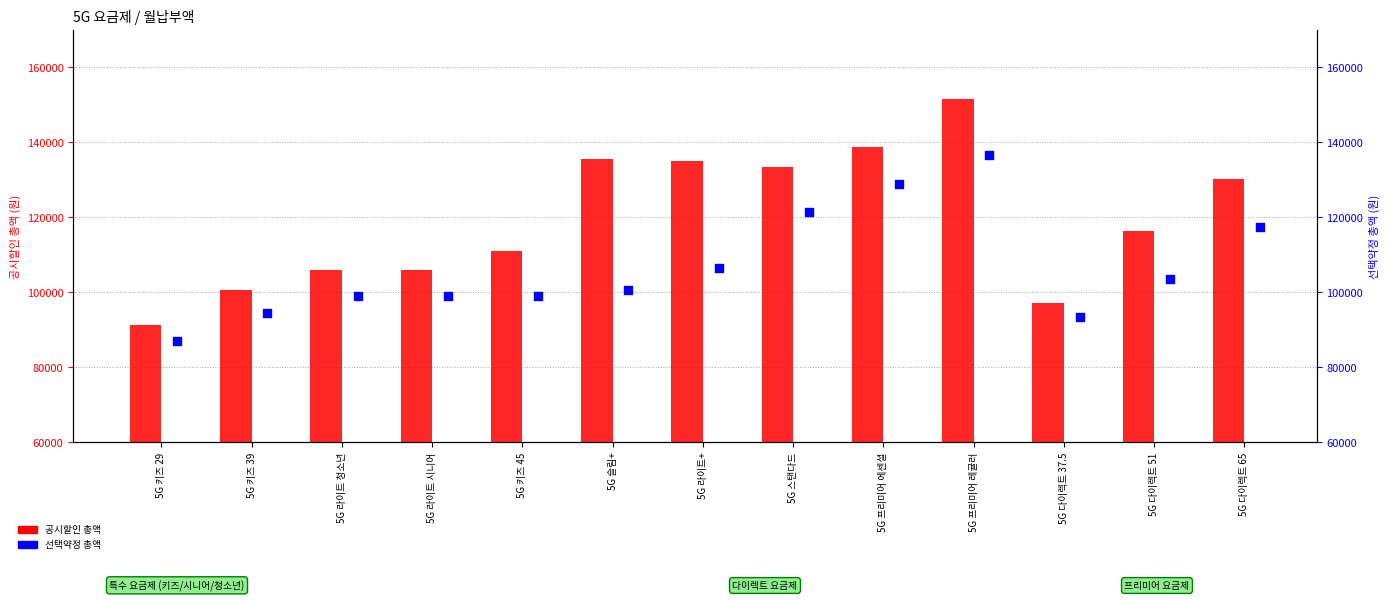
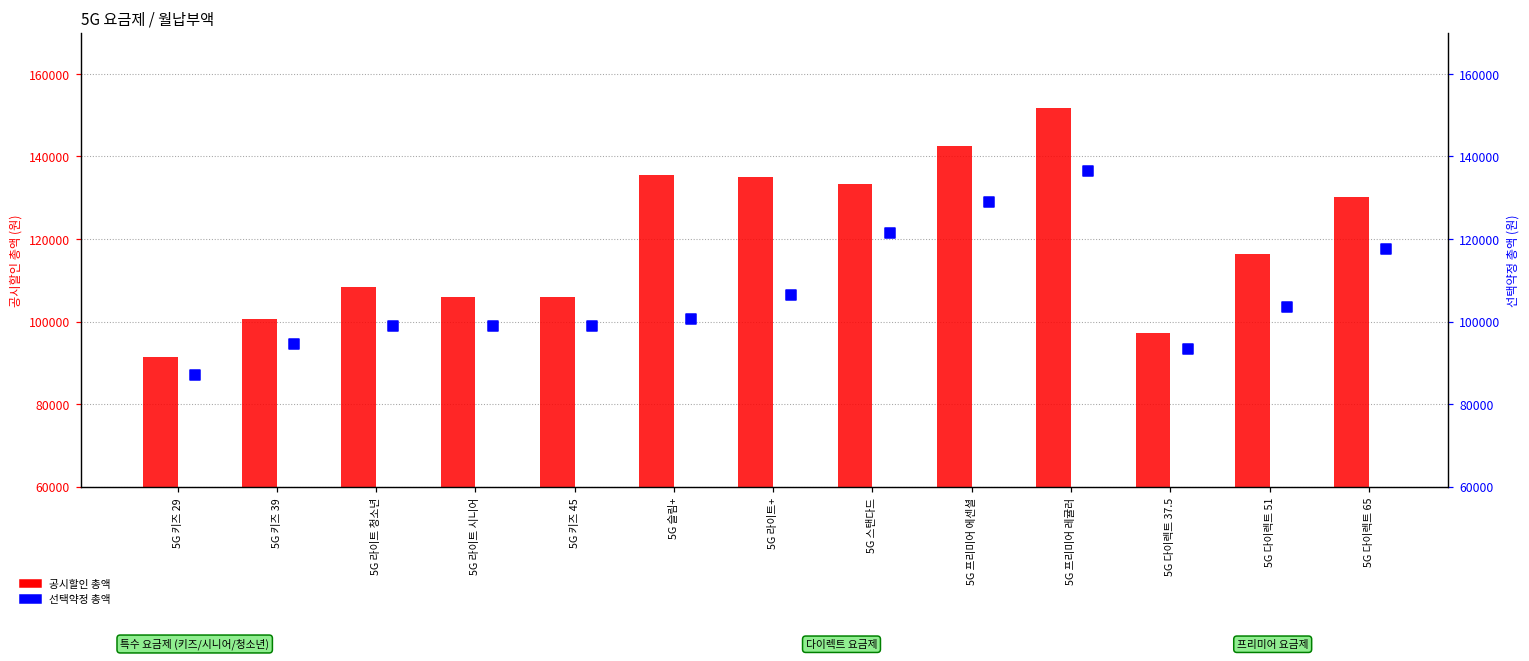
  {
    "공시할인 총액": {
      "5G 키즈 29": 91000,
      "5G 키즈 39": 101000,
-     "5G 라이트 청소년": 106000,
+     "5G 라이트 청소년": 108000,
      "5G 라이트 시니어": 106000,
-     "5G 키즈 45": 111000,
+     "5G 키즈 45": 106000,
      "5G 슬림+": 136000,
      "5G 라이트+": 135000,
      "5G 스탠다드": 133000,
-     "5G 프리미어 에센셜": 139000,
+     "5G 프리미어 에센셜": 143000,
      "5G 프리미어 레귤러": 152000,
      "5G 다이렉트 37.5": 97000,
      "5G 다이렉트 51": 116000,
      "5G 다이렉트 65": 130000
    }
  }
